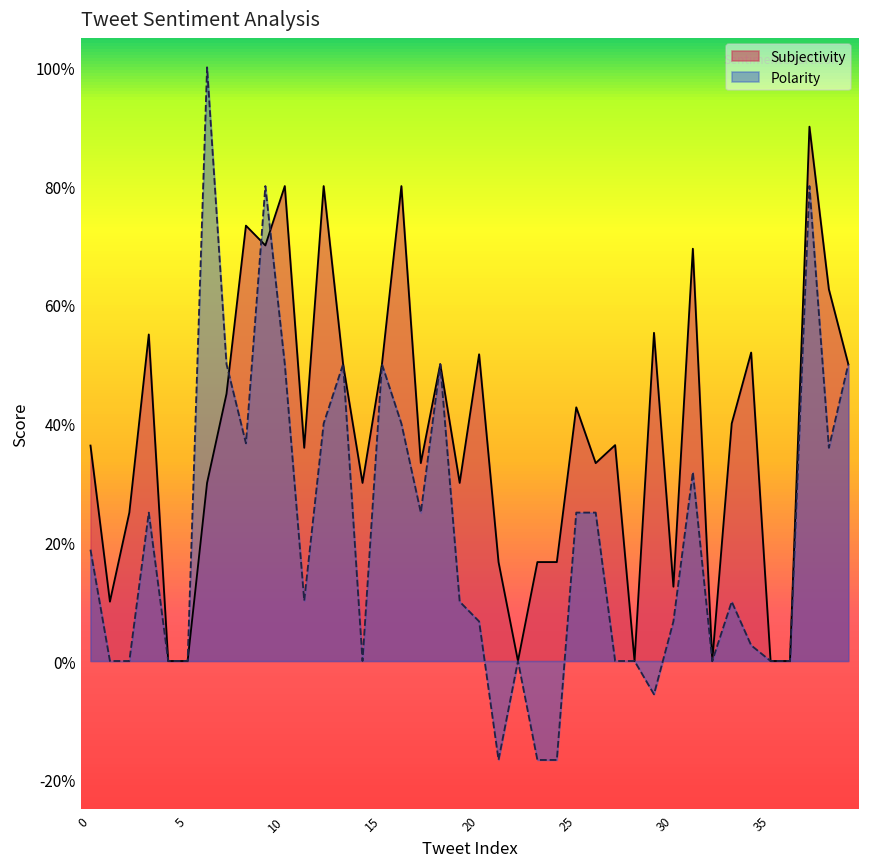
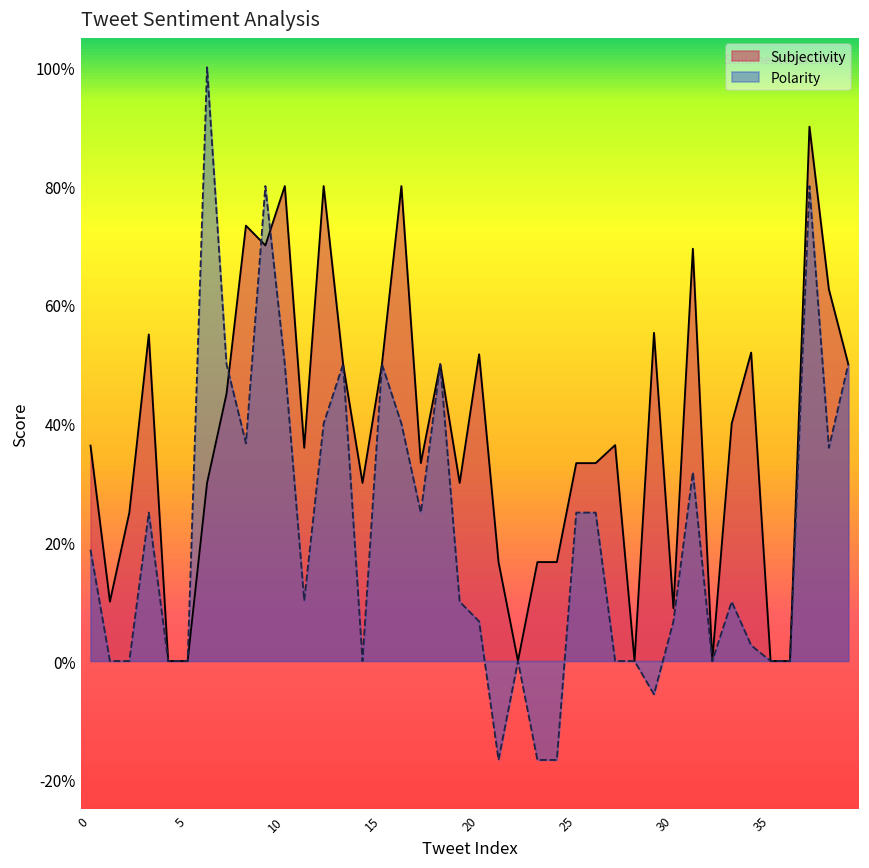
  {
    "Subjectivity": {
      "0": "36%",
      "10": "80%",
      "20": "52%",
-     "25": "43%",
-     "30": "13%"
+     "25": "33%",
+     "30": "9%"
    }
  }
